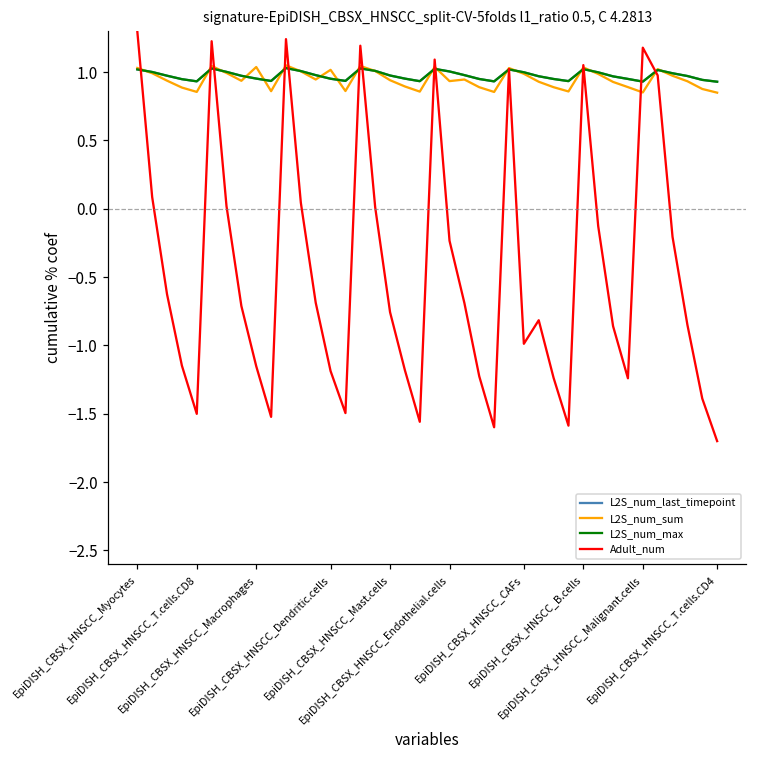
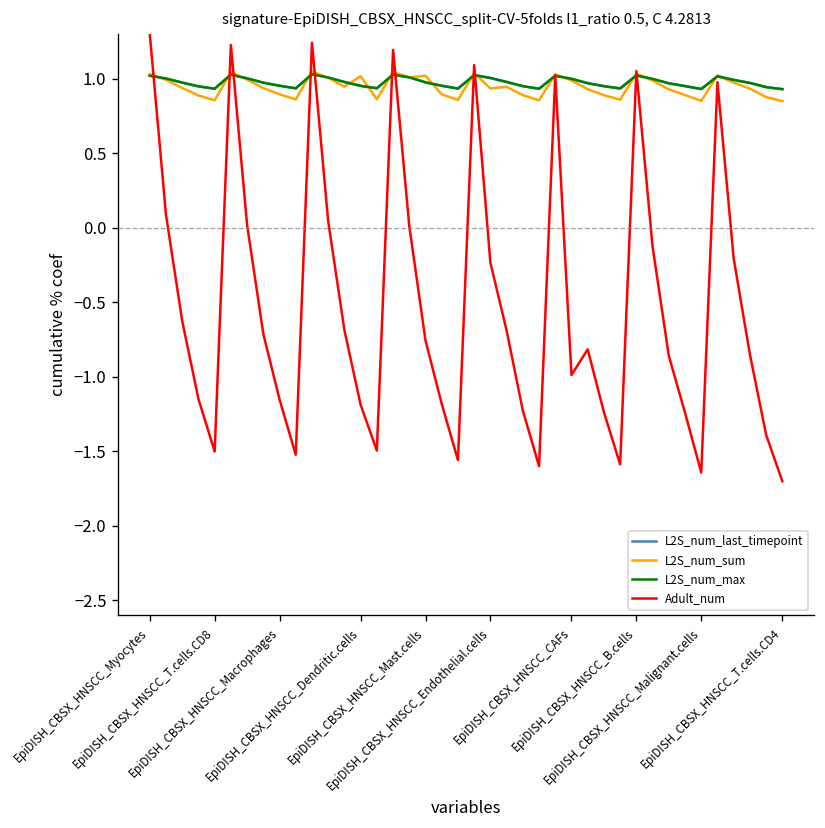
  {
    "L2S_num_max": {
      "EpiDISH_CBSX_HNSCC_T.cells.CD8": 0.93,
      "EpiDISH_CBSX_HNSCC_Macrophages": 0.95,
      "EpiDISH_CBSX_HNSCC_Dendritic.cells": 0.95,
      "EpiDISH_CBSX_HNSCC_Mast.cells": 0.98,
      "EpiDISH_CBSX_HNSCC_Endothelial.cells": 1.01,
      "EpiDISH_CBSX_HNSCC_Malignant.cells": 0.93,
      "EpiDISH_CBSX_HNSCC_T.cells.CD4": 0.93
    },
    "L2S_num_sum": {
      "EpiDISH_CBSX_HNSCC_T.cells.CD8": 0.86,
-     "EpiDISH_CBSX_HNSCC_Macrophages": 1.04,
+     "EpiDISH_CBSX_HNSCC_Macrophages": 0.90,
      "EpiDISH_CBSX_HNSCC_Dendritic.cells": 1.02,
-     "EpiDISH_CBSX_HNSCC_Mast.cells": 0.94,
+     "EpiDISH_CBSX_HNSCC_Mast.cells": 1.02,
      "EpiDISH_CBSX_HNSCC_Endothelial.cells": 0.93,
      "EpiDISH_CBSX_HNSCC_Malignant.cells": 0.85,
      "EpiDISH_CBSX_HNSCC_T.cells.CD4": 0.85
    },
    "Adult_num": {
      "EpiDISH_CBSX_HNSCC_Myocytes": 1.30,
      "EpiDISH_CBSX_HNSCC_T.cells.CD8": -1.50,
      "EpiDISH_CBSX_HNSCC_Macrophages": -1.15,
      "EpiDISH_CBSX_HNSCC_Dendritic.cells": -1.19,
      "EpiDISH_CBSX_HNSCC_Mast.cells": -0.76,
      "EpiDISH_CBSX_HNSCC_Endothelial.cells": -0.23,
      "EpiDISH_CBSX_HNSCC_CAFs": -0.99,
-     "EpiDISH_CBSX_HNSCC_Malignant.cells": 1.18,
+     "EpiDISH_CBSX_HNSCC_Malignant.cells": -1.64,
      "EpiDISH_CBSX_HNSCC_T.cells.CD4": -1.70
    }
  }
